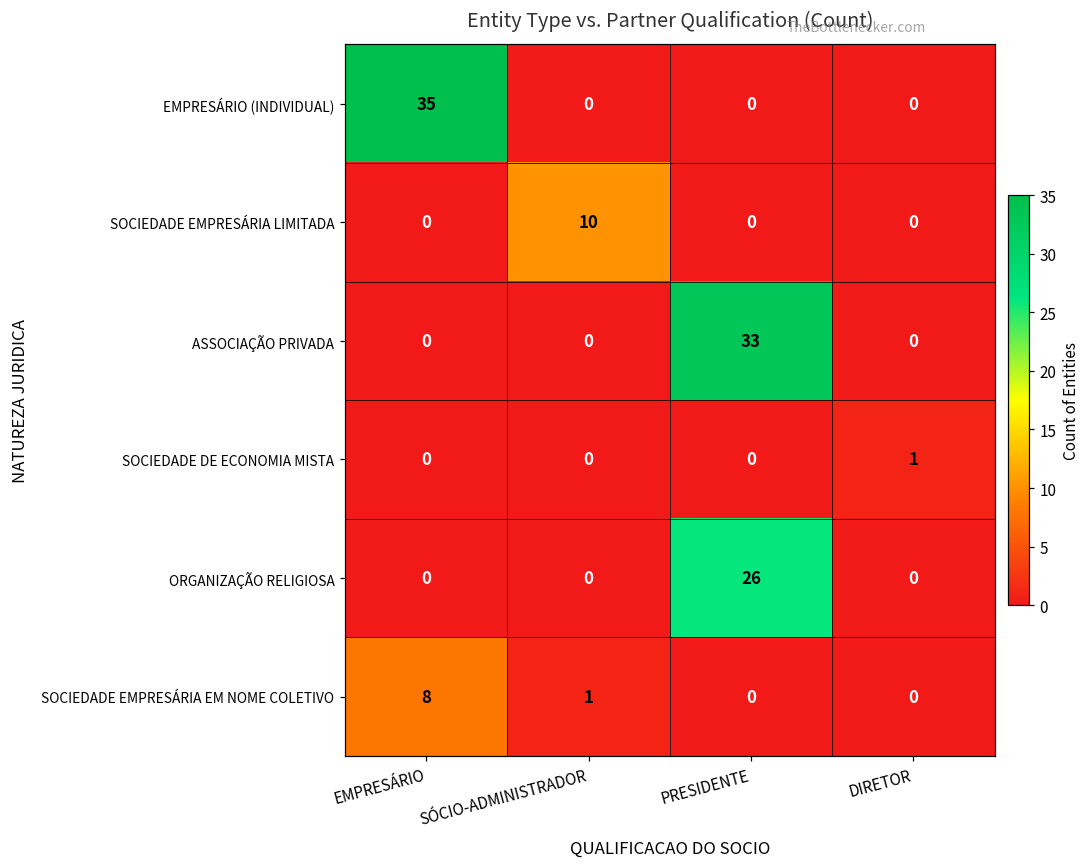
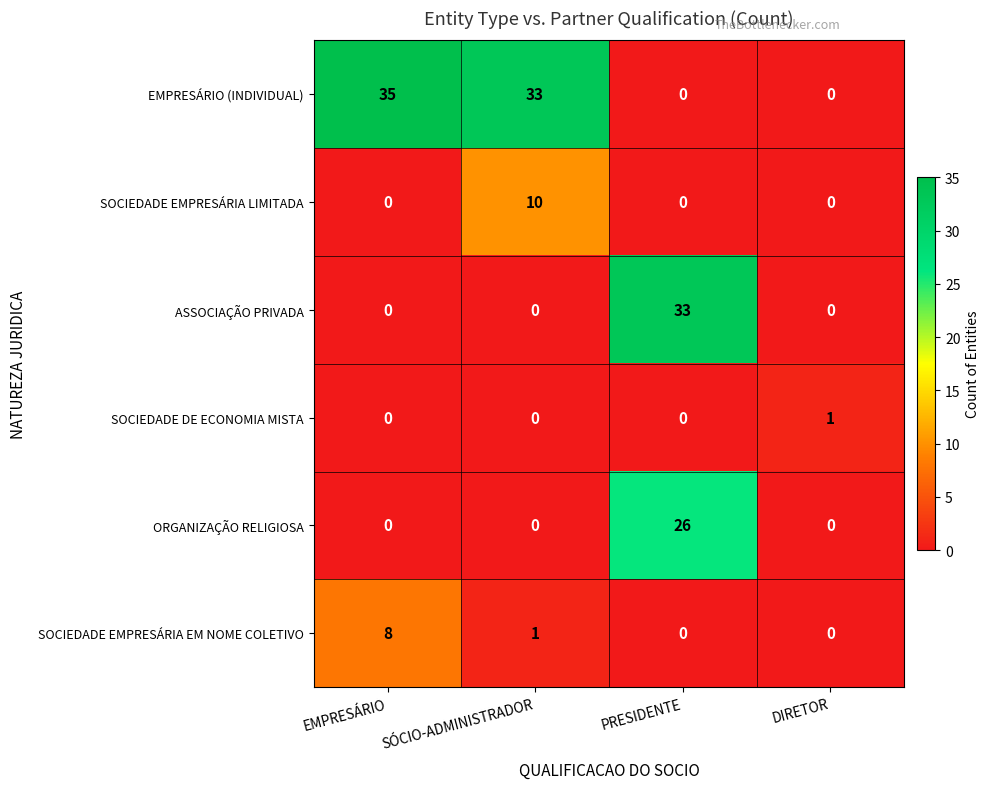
  {
    "EMPRESÁRIO (INDIVIDUAL)": {
      "EMPRESÁRIO": 35,
-     "SÓCIO-ADMINISTRADOR": 0,
+     "SÓCIO-ADMINISTRADOR": 33,
      "PRESIDENTE": 0,
      "DIRETOR": 0
    },
    "SOCIEDADE EMPRESÁRIA LIMITADA": {
      "EMPRESÁRIO": 0,
      "SÓCIO-ADMINISTRADOR": 10,
      "PRESIDENTE": 0,
      "DIRETOR": 0
    },
    "ASSOCIAÇÃO PRIVADA": {
      "EMPRESÁRIO": 0,
      "SÓCIO-ADMINISTRADOR": 0,
      "PRESIDENTE": 33,
      "DIRETOR": 0
    },
    "SOCIEDADE DE ECONOMIA MISTA": {
      "EMPRESÁRIO": 0,
      "SÓCIO-ADMINISTRADOR": 0,
      "PRESIDENTE": 0,
      "DIRETOR": 1
    },
    "ORGANIZAÇÃO RELIGIOSA": {
      "EMPRESÁRIO": 0,
      "SÓCIO-ADMINISTRADOR": 0,
      "PRESIDENTE": 26,
      "DIRETOR": 0
    },
    "SOCIEDADE EMPRESÁRIA EM NOME COLETIVO": {
      "EMPRESÁRIO": 8,
      "SÓCIO-ADMINISTRADOR": 1,
      "PRESIDENTE": 0,
      "DIRETOR": 0
    }
  }
